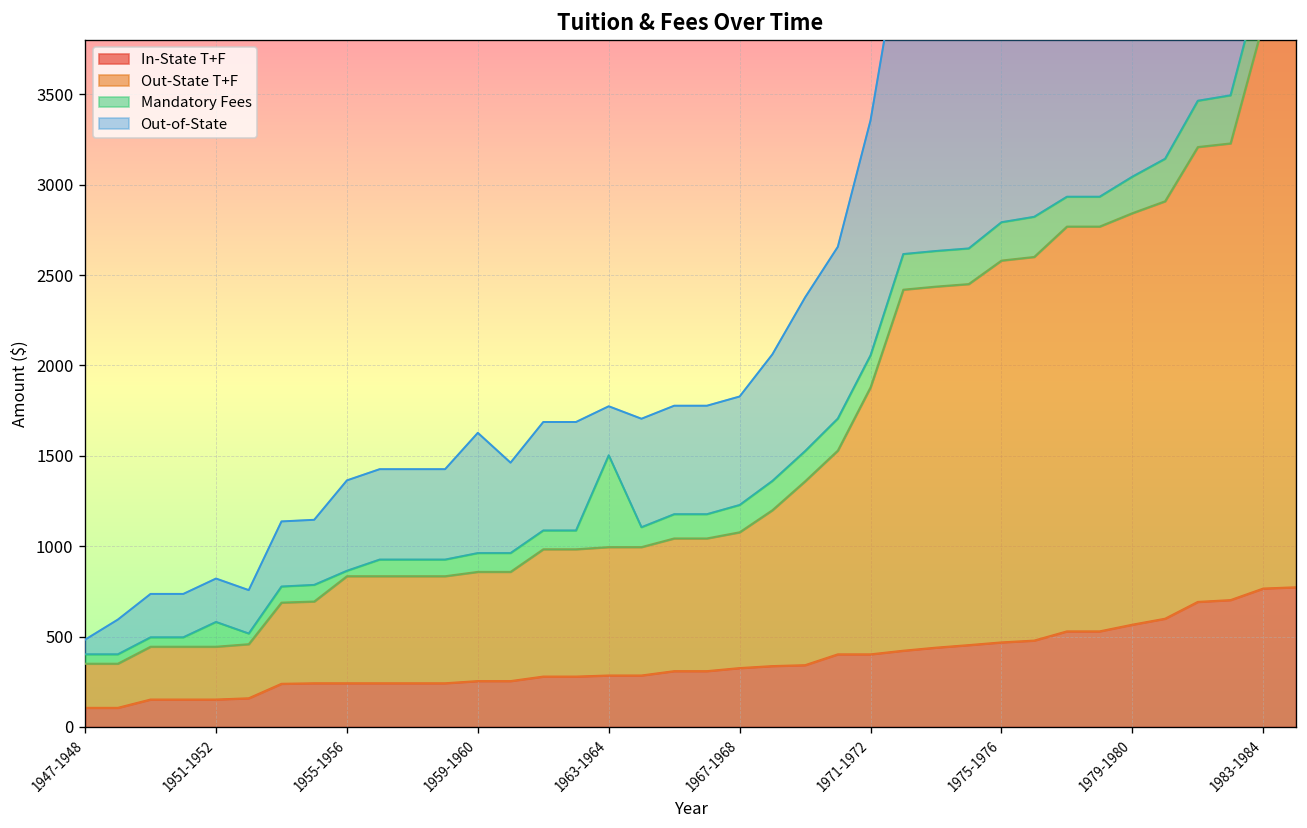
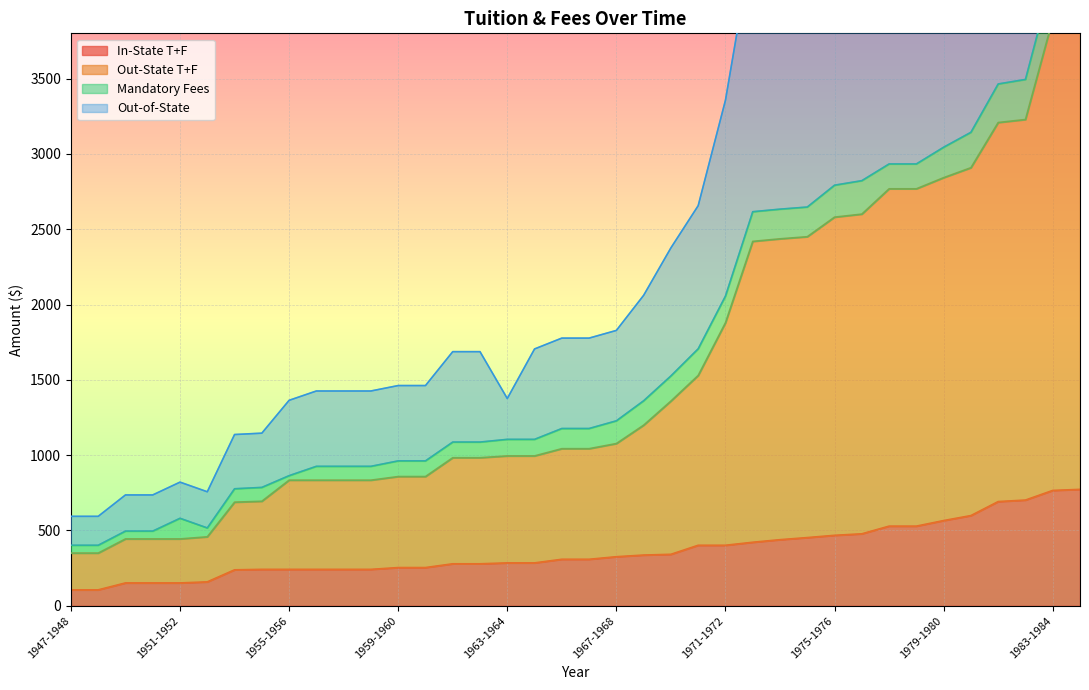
  {
    "Mandatory Fees": {
      "1947-1948": 50,
      "1951-1952": 140,
      "1955-1956": 30,
      "1959-1960": 100,
-     "1963-1964": 510,
+     "1963-1964": 110,
      "1967-1968": 150,
      "1971-1972": 180,
      "1975-1976": 210,
      "1979-1980": 200
    },
    "Out-of-State": {
-     "1947-1948": 80,
+     "1947-1948": 190,
      "1951-1952": 240,
      "1955-1956": 500,
-     "1959-1960": 670,
+     "1959-1960": 500,
      "1963-1964": 270,
      "1967-1968": 600,
      "1971-1972": 1300
    }
  }
